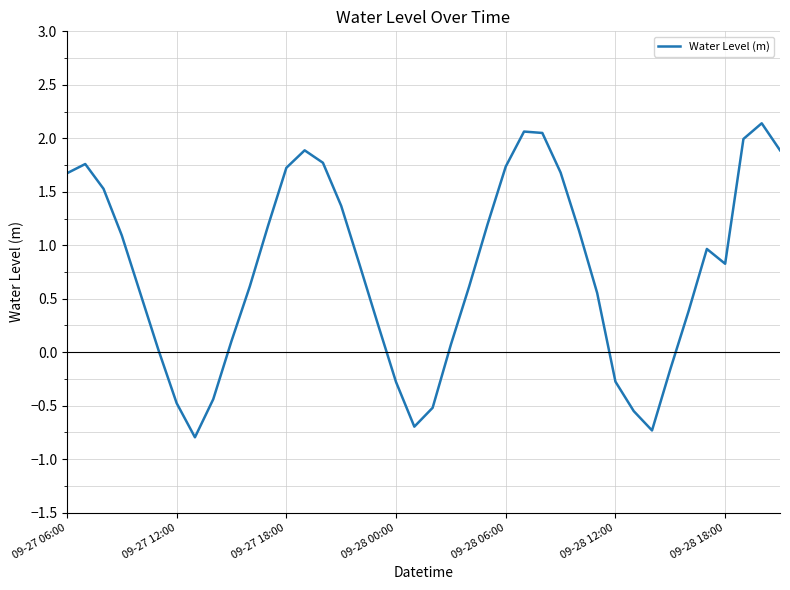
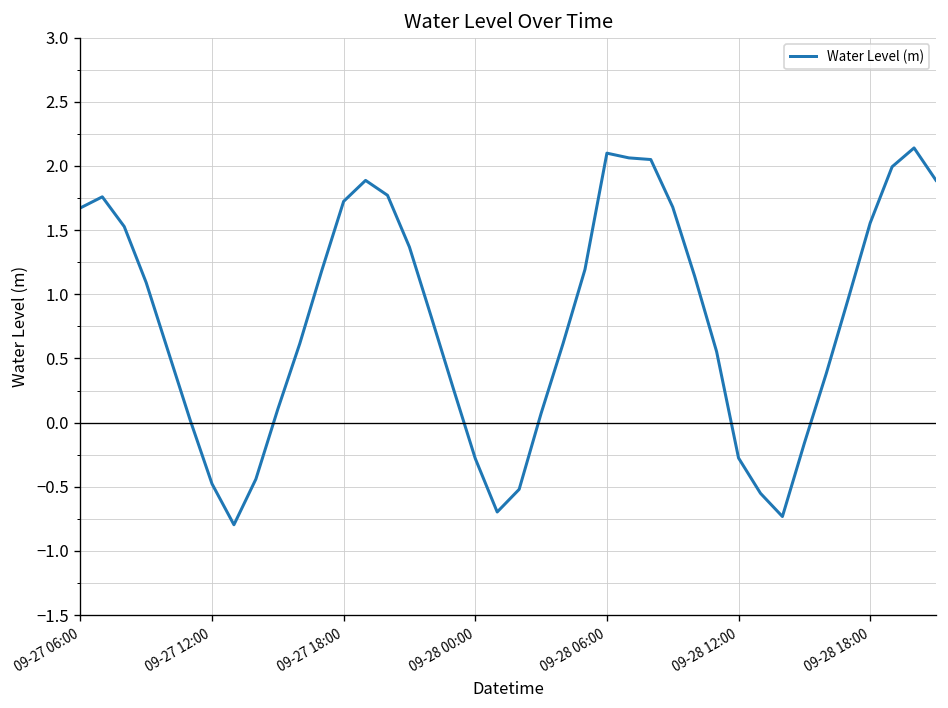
  {
    "09-27 06:00": 1.67,
    "09-27 12:00": -0.48,
    "09-27 18:00": 1.72,
    "09-28 00:00": -0.28,
-   "09-28 06:00": 1.74,
+   "09-28 06:00": 2.10,
    "09-28 12:00": -0.28,
-   "09-28 18:00": 0.83
+   "09-28 18:00": 1.56
  }
